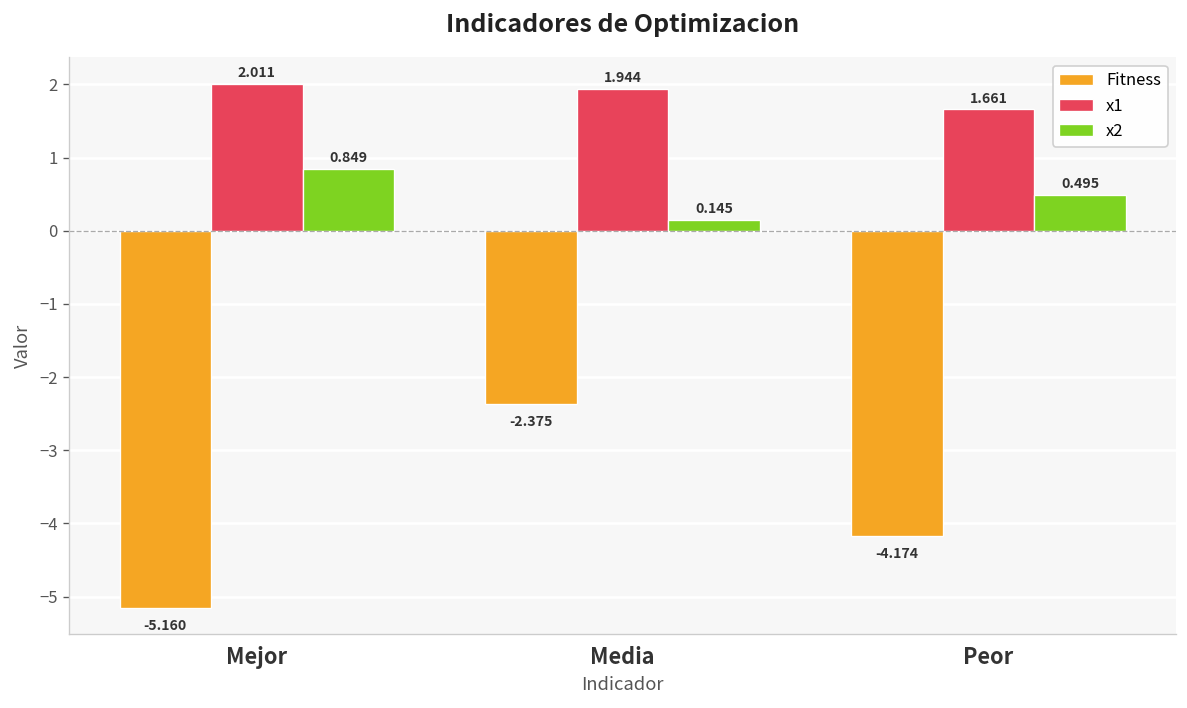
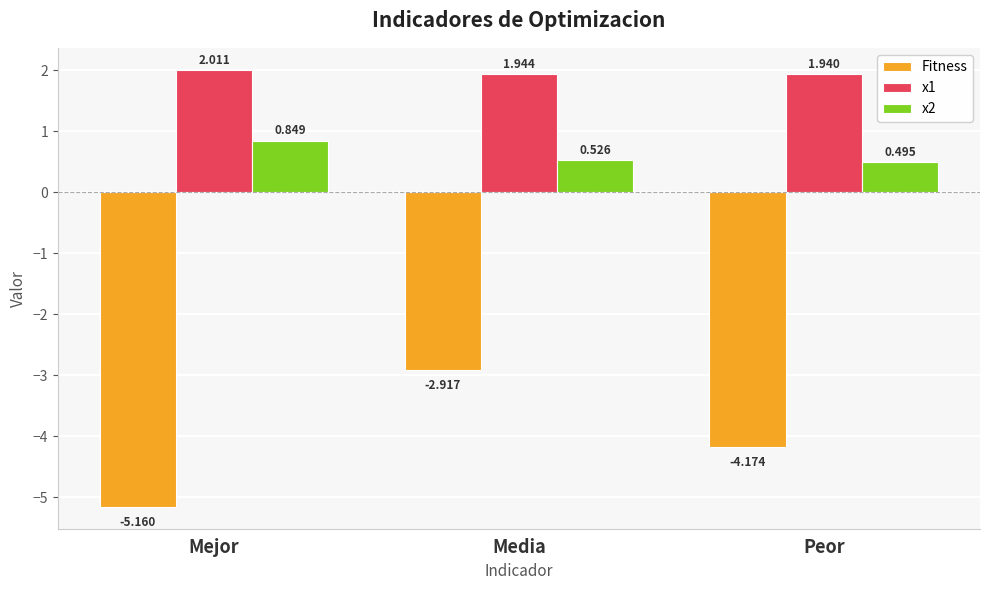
  {
    "Fitness": {
      "Mejor": -5.160,
-     "Media": -2.375,
+     "Media": -2.917,
      "Peor": -4.174
    },
    "x1": {
      "Mejor": 2.011,
      "Media": 1.944,
-     "Peor": 1.661
+     "Peor": 1.940
    },
    "x2": {
      "Mejor": 0.849,
-     "Media": 0.145,
+     "Media": 0.526,
      "Peor": 0.495
    }
  }
